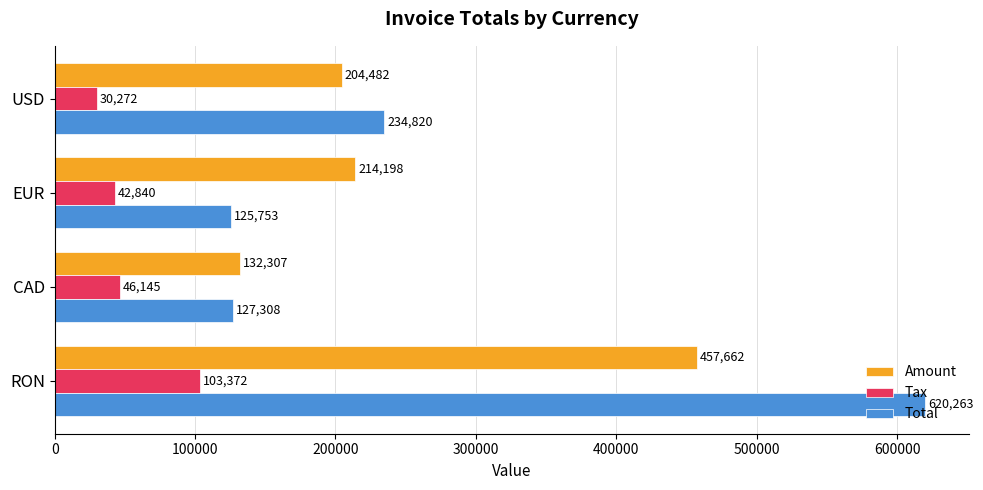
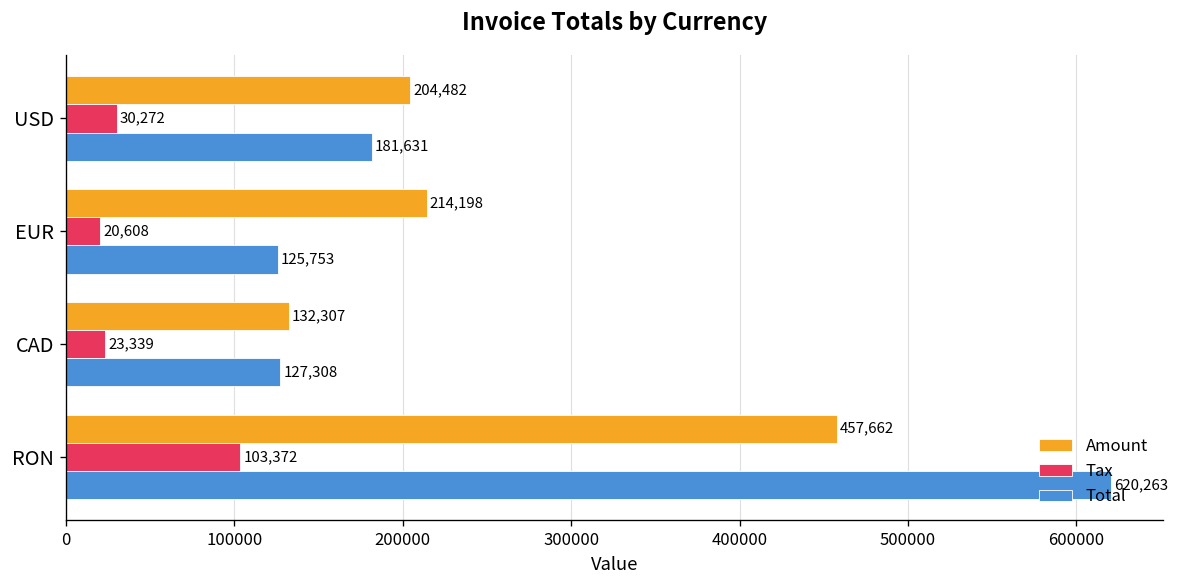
  {
    "Amount": {
      "USD": "204,482",
      "EUR": "214,198",
      "CAD": "132,307",
      "RON": "457,662"
    },
    "Tax": {
      "USD": "30,272",
-     "EUR": "42,840",
-     "CAD": "46,145",
+     "EUR": "20,608",
+     "CAD": "23,339",
      "RON": "103,372"
    },
    "Total": {
-     "USD": "234,820",
+     "USD": "181,631",
      "EUR": "125,753",
      "CAD": "127,308",
      "RON": "620,263"
    }
  }
